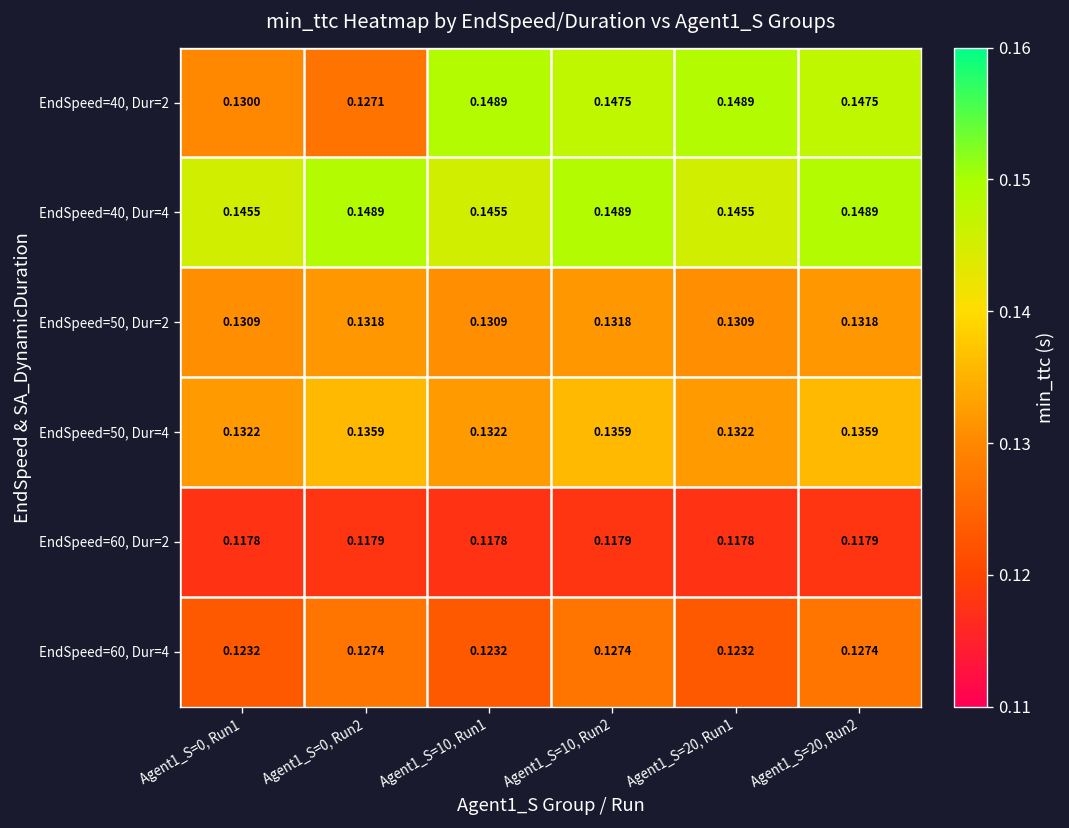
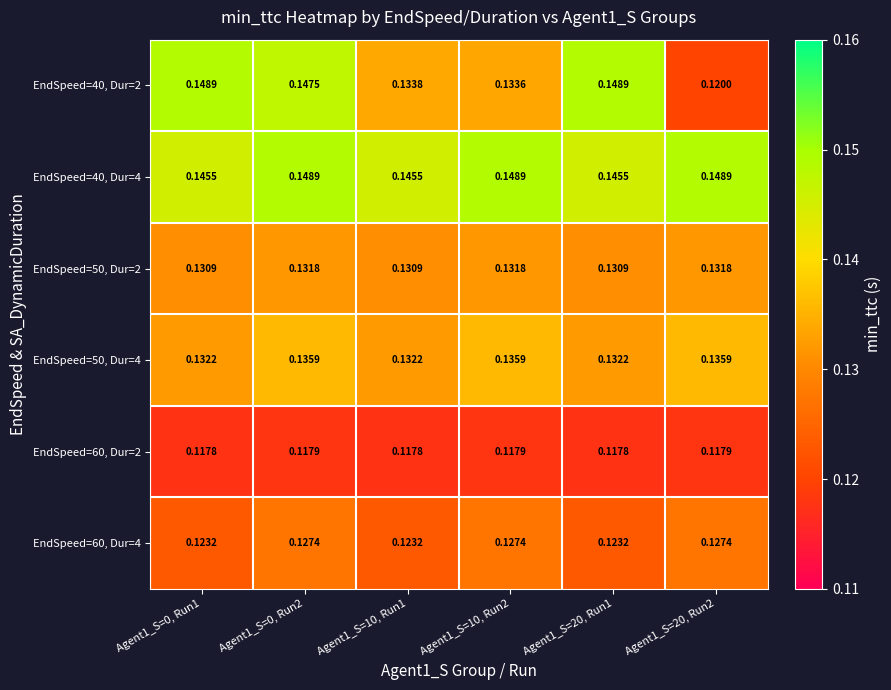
  {
    "EndSpeed=40, Dur=2": {
-     "Agent1_S=0, Run1": 0.1300,
-     "Agent1_S=0, Run2": 0.1271,
-     "Agent1_S=10, Run1": 0.1489,
-     "Agent1_S=10, Run2": 0.1475,
+     "Agent1_S=0, Run1": 0.1489,
+     "Agent1_S=0, Run2": 0.1475,
+     "Agent1_S=10, Run1": 0.1338,
+     "Agent1_S=10, Run2": 0.1336,
      "Agent1_S=20, Run1": 0.1489,
-     "Agent1_S=20, Run2": 0.1475
+     "Agent1_S=20, Run2": 0.1200
    },
    "EndSpeed=40, Dur=4": {
      "Agent1_S=0, Run1": 0.1455,
      "Agent1_S=0, Run2": 0.1489,
      "Agent1_S=10, Run1": 0.1455,
      "Agent1_S=10, Run2": 0.1489,
      "Agent1_S=20, Run1": 0.1455,
      "Agent1_S=20, Run2": 0.1489
    },
    "EndSpeed=50, Dur=2": {
      "Agent1_S=0, Run1": 0.1309,
      "Agent1_S=0, Run2": 0.1318,
      "Agent1_S=10, Run1": 0.1309,
      "Agent1_S=10, Run2": 0.1318,
      "Agent1_S=20, Run1": 0.1309,
      "Agent1_S=20, Run2": 0.1318
    },
    "EndSpeed=50, Dur=4": {
      "Agent1_S=0, Run1": 0.1322,
      "Agent1_S=0, Run2": 0.1359,
      "Agent1_S=10, Run1": 0.1322,
      "Agent1_S=10, Run2": 0.1359,
      "Agent1_S=20, Run1": 0.1322,
      "Agent1_S=20, Run2": 0.1359
    },
    "EndSpeed=60, Dur=2": {
      "Agent1_S=0, Run1": 0.1178,
      "Agent1_S=0, Run2": 0.1179,
      "Agent1_S=10, Run1": 0.1178,
      "Agent1_S=10, Run2": 0.1179,
      "Agent1_S=20, Run1": 0.1178,
      "Agent1_S=20, Run2": 0.1179
    },
    "EndSpeed=60, Dur=4": {
      "Agent1_S=0, Run1": 0.1232,
      "Agent1_S=0, Run2": 0.1274,
      "Agent1_S=10, Run1": 0.1232,
      "Agent1_S=10, Run2": 0.1274,
      "Agent1_S=20, Run1": 0.1232,
      "Agent1_S=20, Run2": 0.1274
    }
  }
